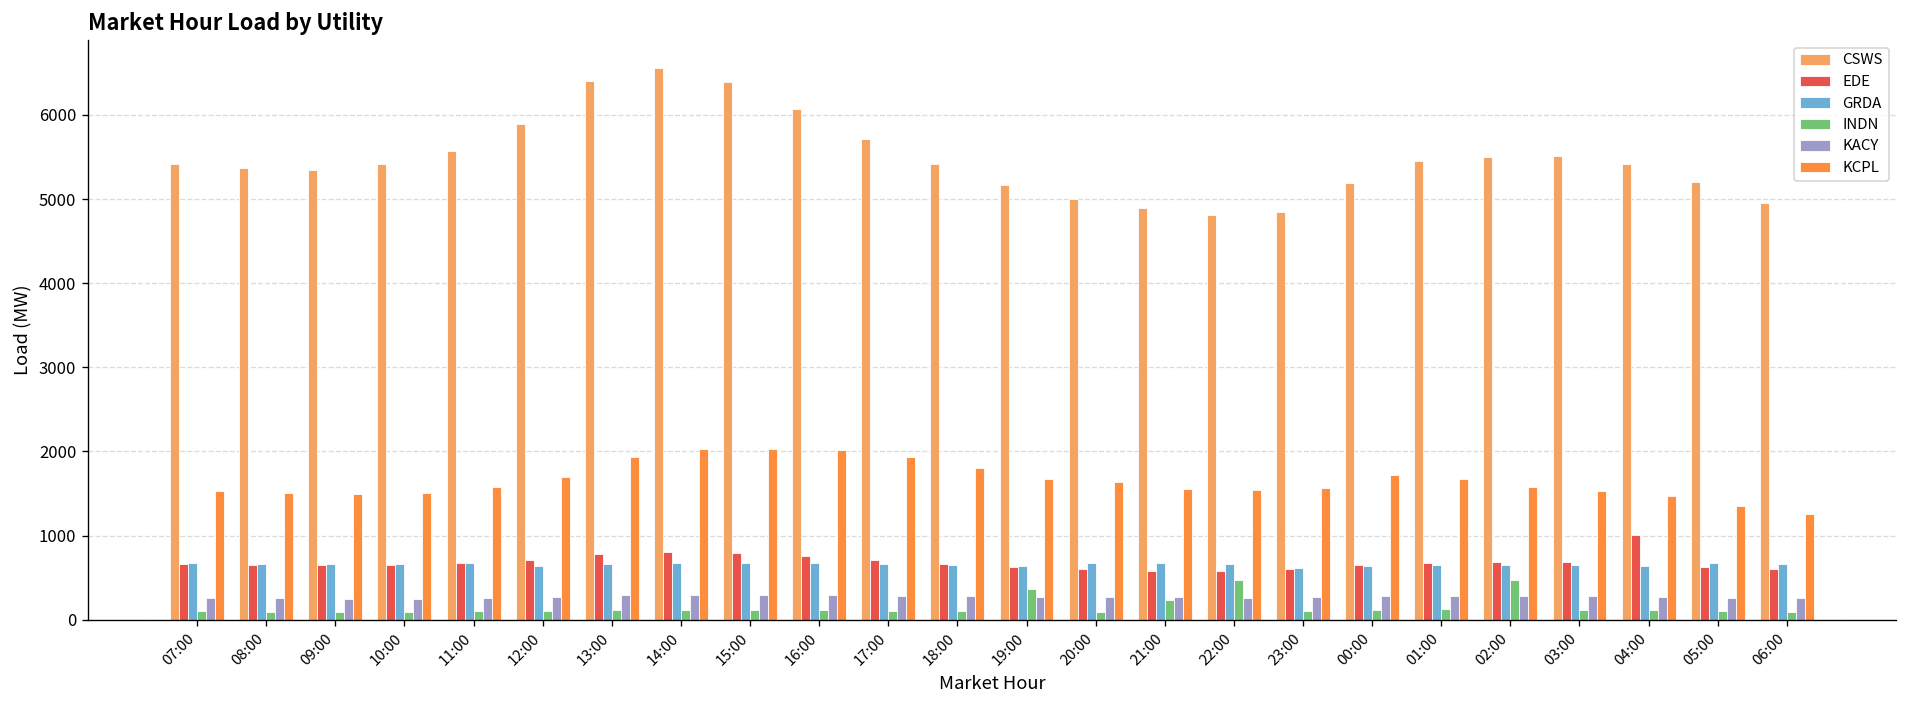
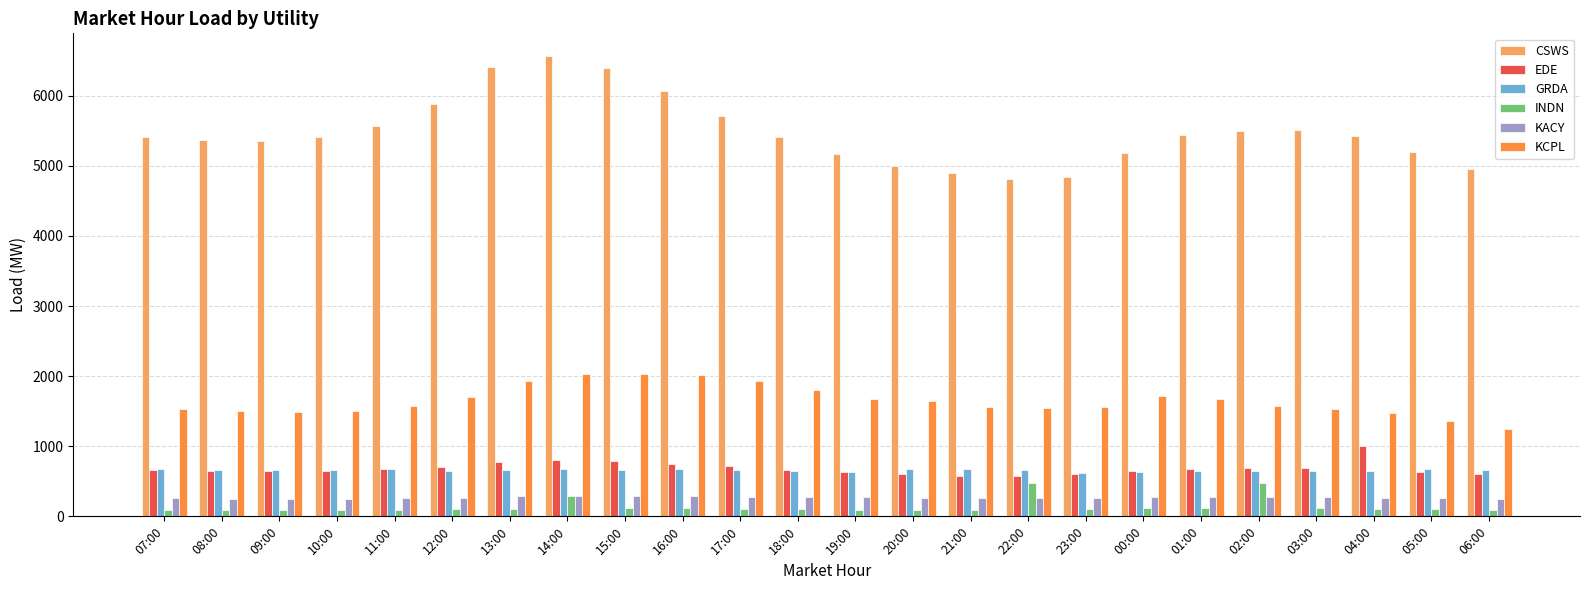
  {
    "EDE": {
      "07:00": 700,
      "08:00": 600,
      "09:00": 600,
      "10:00": 700,
      "11:00": 700,
      "12:00": 700,
      "13:00": 800,
      "14:00": 800,
      "15:00": 800,
      "16:00": 800,
      "17:00": 700,
      "18:00": 700,
      "19:00": 600,
      "20:00": 600,
      "21:00": 600,
      "22:00": 600,
      "23:00": 600,
      "00:00": 600,
      "01:00": 700,
      "02:00": 700,
      "03:00": 700,
      "04:00": 1000,
      "05:00": 600,
      "06:00": 600
    },
    "INDN": {
      "07:00": 100,
      "08:00": 100,
      "09:00": 100,
      "10:00": 100,
      "11:00": 100,
      "12:00": 100,
      "13:00": 100,
-     "14:00": 100,
+     "14:00": 300,
      "15:00": 100,
      "16:00": 100,
      "17:00": 100,
      "18:00": 100,
-     "19:00": 400,
+     "19:00": 100,
      "20:00": 100,
-     "21:00": 200,
+     "21:00": 100,
      "22:00": 500,
      "23:00": 100,
      "00:00": 100,
      "01:00": 100,
      "02:00": 500,
      "03:00": 100,
      "04:00": 100,
      "05:00": 100,
      "06:00": 100
    }
  }
